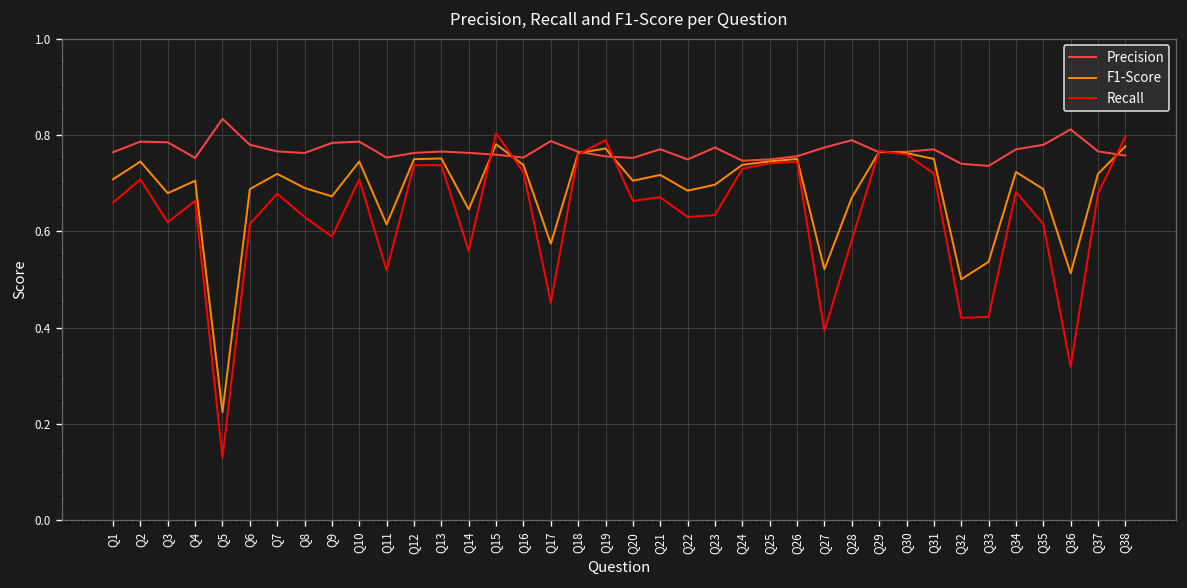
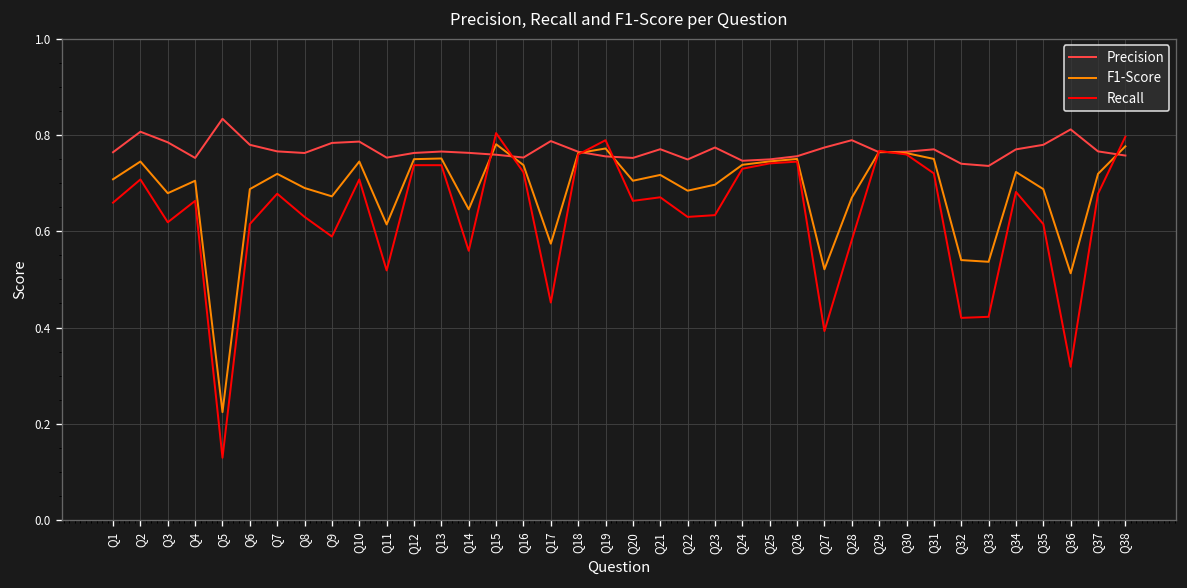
  {
    "Precision": {
      "Q1": 0.76,
-     "Q2": 0.79,
+     "Q2": 0.81,
      "Q3": 0.78,
      "Q4": 0.75,
      "Q5": 0.83,
      "Q6": 0.78,
      "Q7": 0.77,
      "Q8": 0.76,
      "Q9": 0.78,
      "Q10": 0.79,
      "Q11": 0.75,
      "Q12": 0.76,
      "Q13": 0.77,
      "Q14": 0.76,
      "Q15": 0.76,
      "Q16": 0.75,
      "Q17": 0.79,
      "Q19": 0.76,
      "Q20": 0.75,
      "Q21": 0.77,
      "Q22": 0.75,
      "Q23": 0.77,
      "Q24": 0.75,
      "Q27": 0.77,
      "Q28": 0.79,
      "Q31": 0.77,
      "Q32": 0.74,
      "Q33": 0.74,
      "Q34": 0.77,
      "Q35": 0.78,
      "Q36": 0.81,
      "Q37": 0.77,
      "Q38": 0.76
    },
    "F1-Score": {
      "Q1": 0.71,
      "Q2": 0.74,
      "Q3": 0.68,
      "Q4": 0.70,
      "Q5": 0.22,
      "Q6": 0.69,
      "Q7": 0.72,
      "Q8": 0.69,
      "Q9": 0.67,
      "Q10": 0.74,
      "Q11": 0.61,
      "Q12": 0.75,
      "Q13": 0.75,
      "Q14": 0.65,
      "Q15": 0.78,
      "Q16": 0.74,
      "Q17": 0.57,
      "Q19": 0.77,
      "Q20": 0.70,
      "Q21": 0.72,
      "Q22": 0.68,
      "Q23": 0.70,
      "Q24": 0.74,
      "Q27": 0.52,
      "Q28": 0.67,
      "Q31": 0.75,
-     "Q32": 0.50,
+     "Q32": 0.54,
      "Q33": 0.54,
      "Q34": 0.72,
      "Q35": 0.69,
      "Q36": 0.51,
      "Q37": 0.72,
      "Q38": 0.78
    },
    "Recall": {
      "Q1": 0.66,
      "Q2": 0.71,
      "Q3": 0.62,
      "Q4": 0.66,
      "Q5": 0.13,
      "Q6": 0.61,
      "Q7": 0.68,
      "Q8": 0.63,
      "Q9": 0.59,
      "Q10": 0.71,
      "Q11": 0.52,
      "Q12": 0.74,
      "Q13": 0.74,
      "Q14": 0.56,
      "Q15": 0.80,
      "Q16": 0.72,
      "Q17": 0.45,
      "Q19": 0.79,
      "Q20": 0.66,
      "Q21": 0.67,
      "Q22": 0.63,
      "Q23": 0.63,
      "Q24": 0.73,
      "Q27": 0.39,
      "Q28": 0.58,
      "Q31": 0.72,
      "Q32": 0.42,
      "Q33": 0.42,
      "Q34": 0.68,
      "Q35": 0.61,
      "Q36": 0.32,
      "Q37": 0.68,
      "Q38": 0.80
    }
  }
